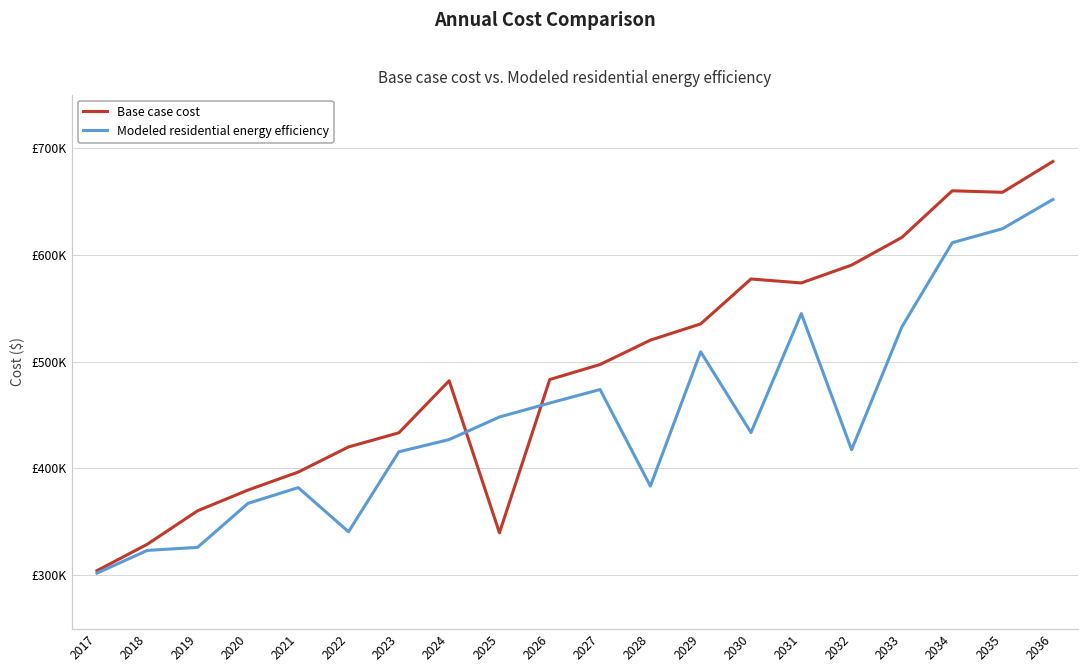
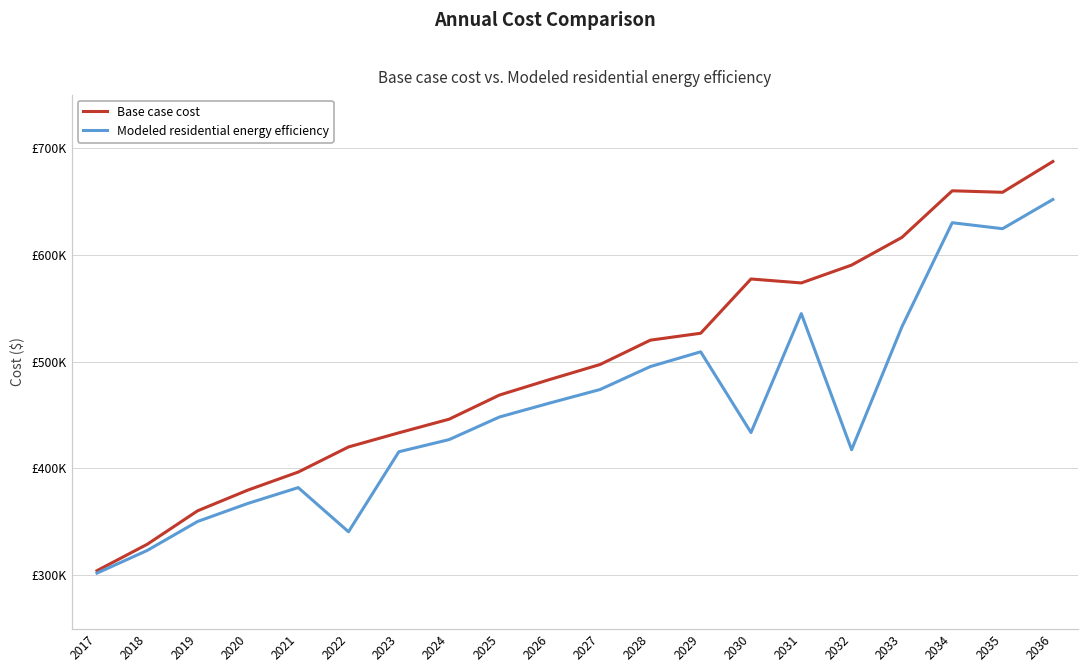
  {
    "Base case cost": {
      "2018": "£330000",
      "2019": "£360000",
      "2020": "£380000",
      "2021": "£400000",
      "2022": "£420000",
      "2023": "£430000",
-     "2024": "£480000",
-     "2025": "£340000",
+     "2024": "£450000",
+     "2025": "£470000",
      "2026": "£480000",
      "2027": "£500000",
      "2028": "£520000",
-     "2029": "£540000",
+     "2029": "£530000",
      "2030": "£580000",
      "2031": "£570000",
      "2032": "£590000",
      "2033": "£620000",
      "2034": "£660000",
      "2035": "£660000",
      "2036": "£690000"
    },
    "Modeled residential energy efficiency": {
      "2018": "£320000",
-     "2019": "£330000",
+     "2019": "£350000",
      "2020": "£370000",
      "2021": "£380000",
      "2022": "£340000",
      "2023": "£420000",
      "2024": "£430000",
      "2025": "£450000",
      "2026": "£460000",
      "2027": "£470000",
-     "2028": "£380000",
+     "2028": "£500000",
      "2029": "£510000",
      "2030": "£430000",
      "2031": "£540000",
      "2032": "£420000",
      "2033": "£530000",
-     "2034": "£610000",
+     "2034": "£630000",
      "2035": "£620000",
      "2036": "£650000"
    }
  }
